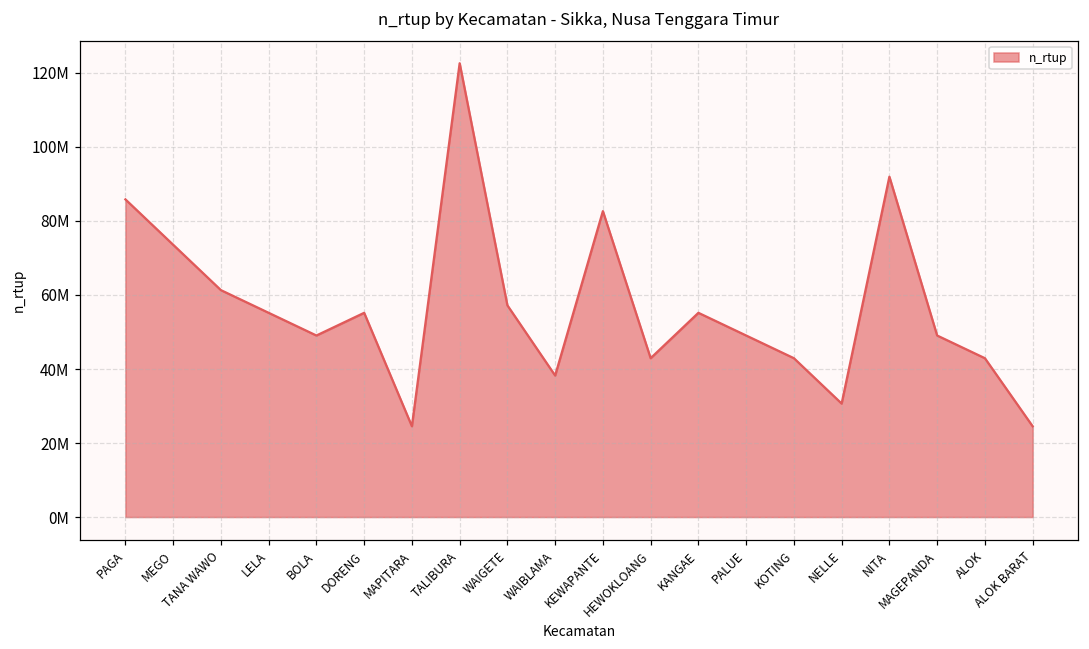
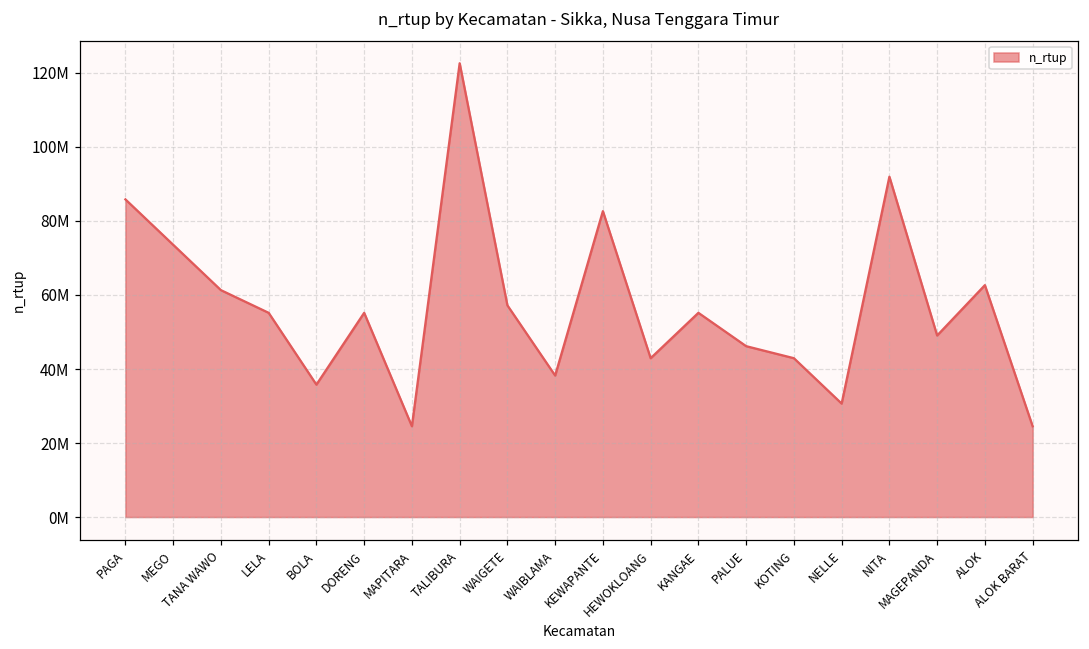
  {
    "PAGA": 86000000,
    "MEGO": 74000000,
    "TANA WAWO": 61000000,
    "LELA": 55000000,
-   "BOLA": 49000000,
+   "BOLA": 36000000,
    "DORENG": 55000000,
    "MAPITARA": 25000000,
    "TALIBURA": 123000000,
    "WAIGETE": 57000000,
    "WAIBLAMA": 38000000,
    "KEWAPANTE": 83000000,
    "HEWOKLOANG": 43000000,
    "KANGAE": 55000000,
-   "PALUE": 49000000,
+   "PALUE": 46000000,
    "KOTING": 43000000,
    "NELLE": 31000000,
    "NITA": 92000000,
    "MAGEPANDA": 49000000,
-   "ALOK": 43000000,
+   "ALOK": 63000000,
    "ALOK BARAT": 25000000
  }
